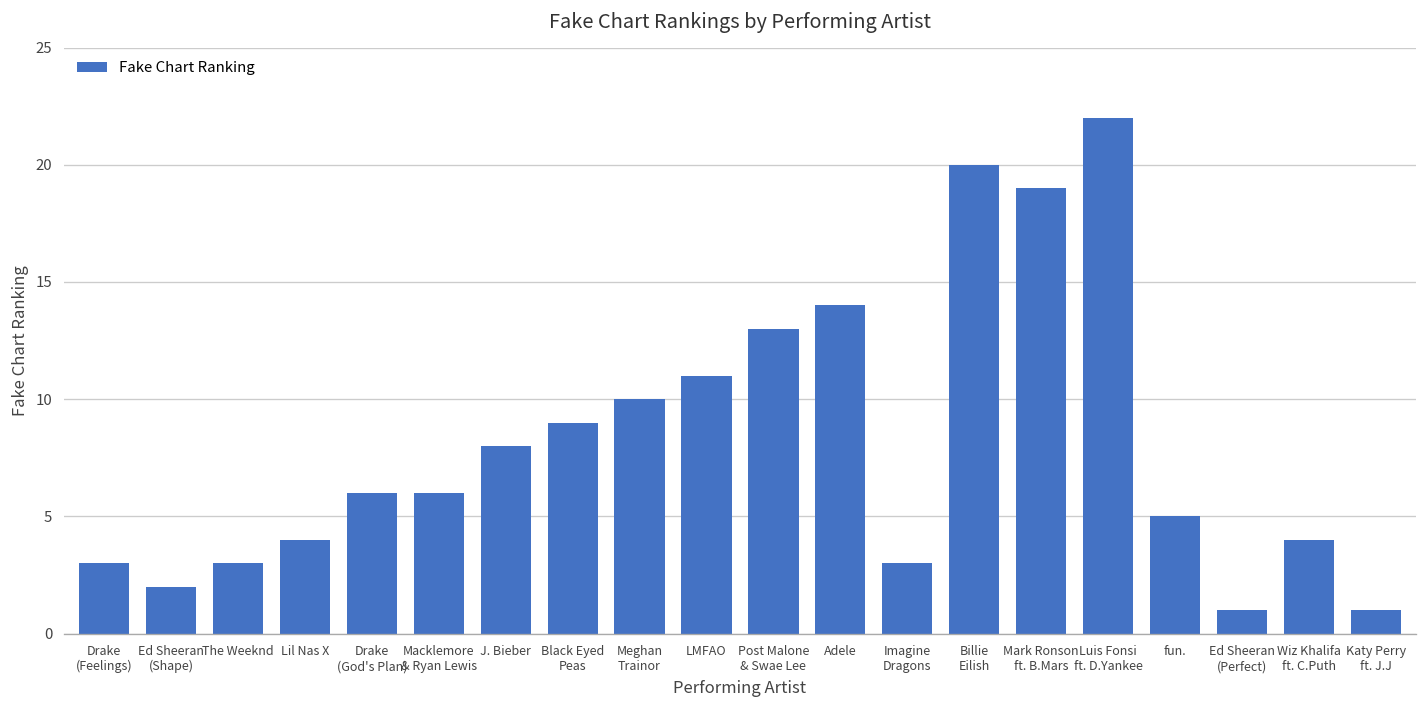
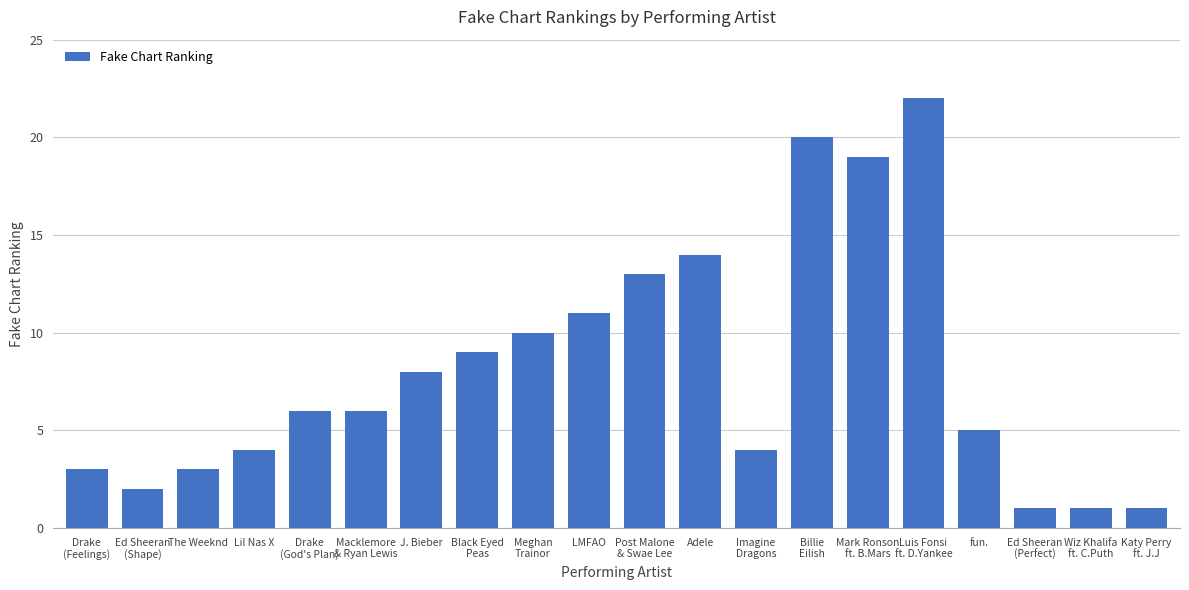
  {
    "Drake (Feelings)": 3,
    "Ed Sheeran (Shape)": 2,
    "The Weeknd": 3,
    "Lil Nas X": 4,
    "Drake (God's Plan)": 6,
    "Macklemore & Ryan Lewis": 6,
    "J. Bieber": 8,
    "Black Eyed Peas": 9,
    "Meghan Trainor": 10,
    "LMFAO": 11,
    "Post Malone & Swae Lee": 13,
    "Adele": 14,
-   "Imagine Dragons": 3,
+   "Imagine Dragons": 4,
    "Billie Eilish": 20,
    "Mark Ronson ft. B.Mars": 19,
    "Luis Fonsi ft. D.Yankee": 22,
    "fun.": 5,
    "Ed Sheeran (Perfect)": 1,
-   "Wiz Khalifa ft. C.Puth": 4,
+   "Wiz Khalifa ft. C.Puth": 1,
    "Katy Perry ft. J.J": 1
  }
